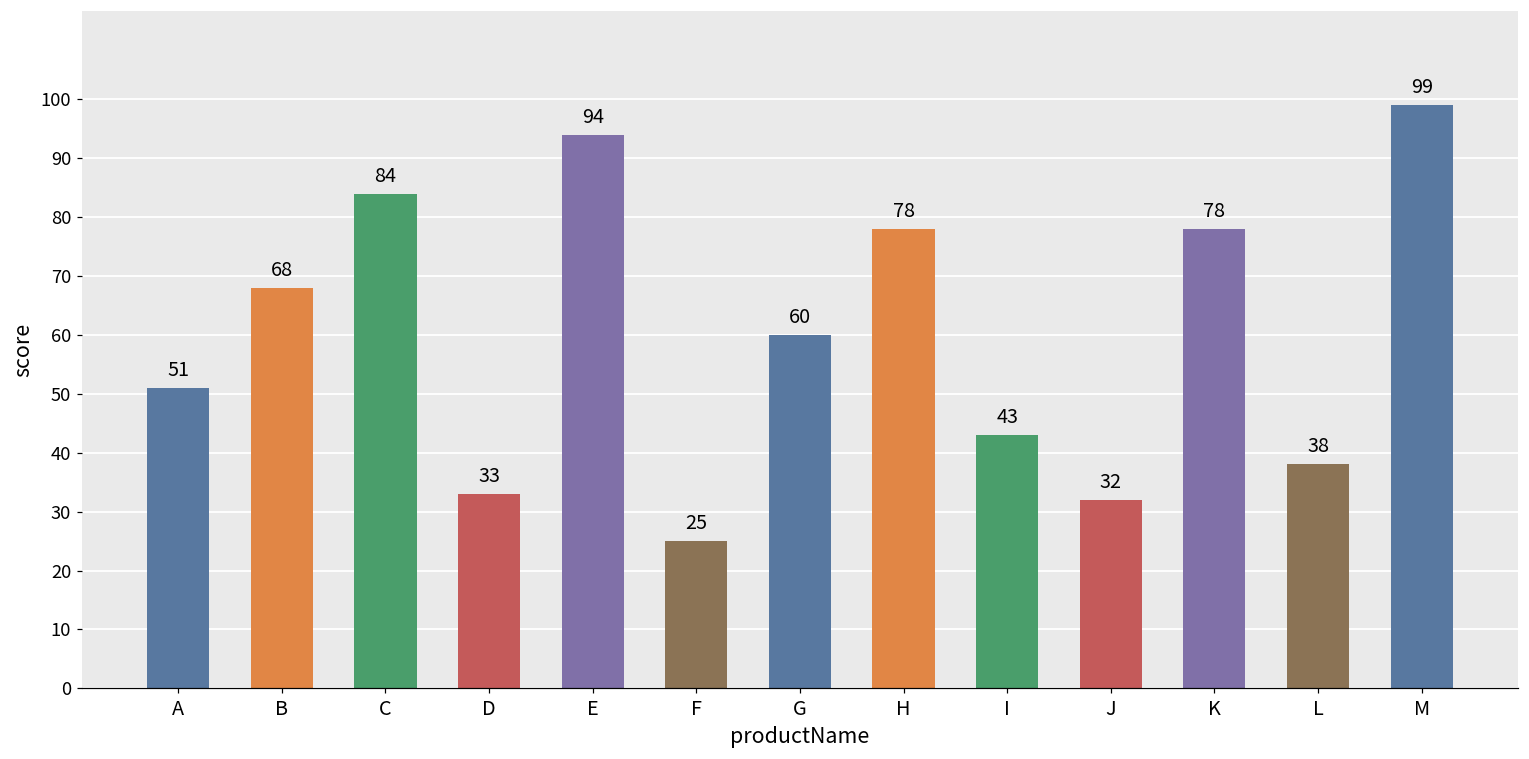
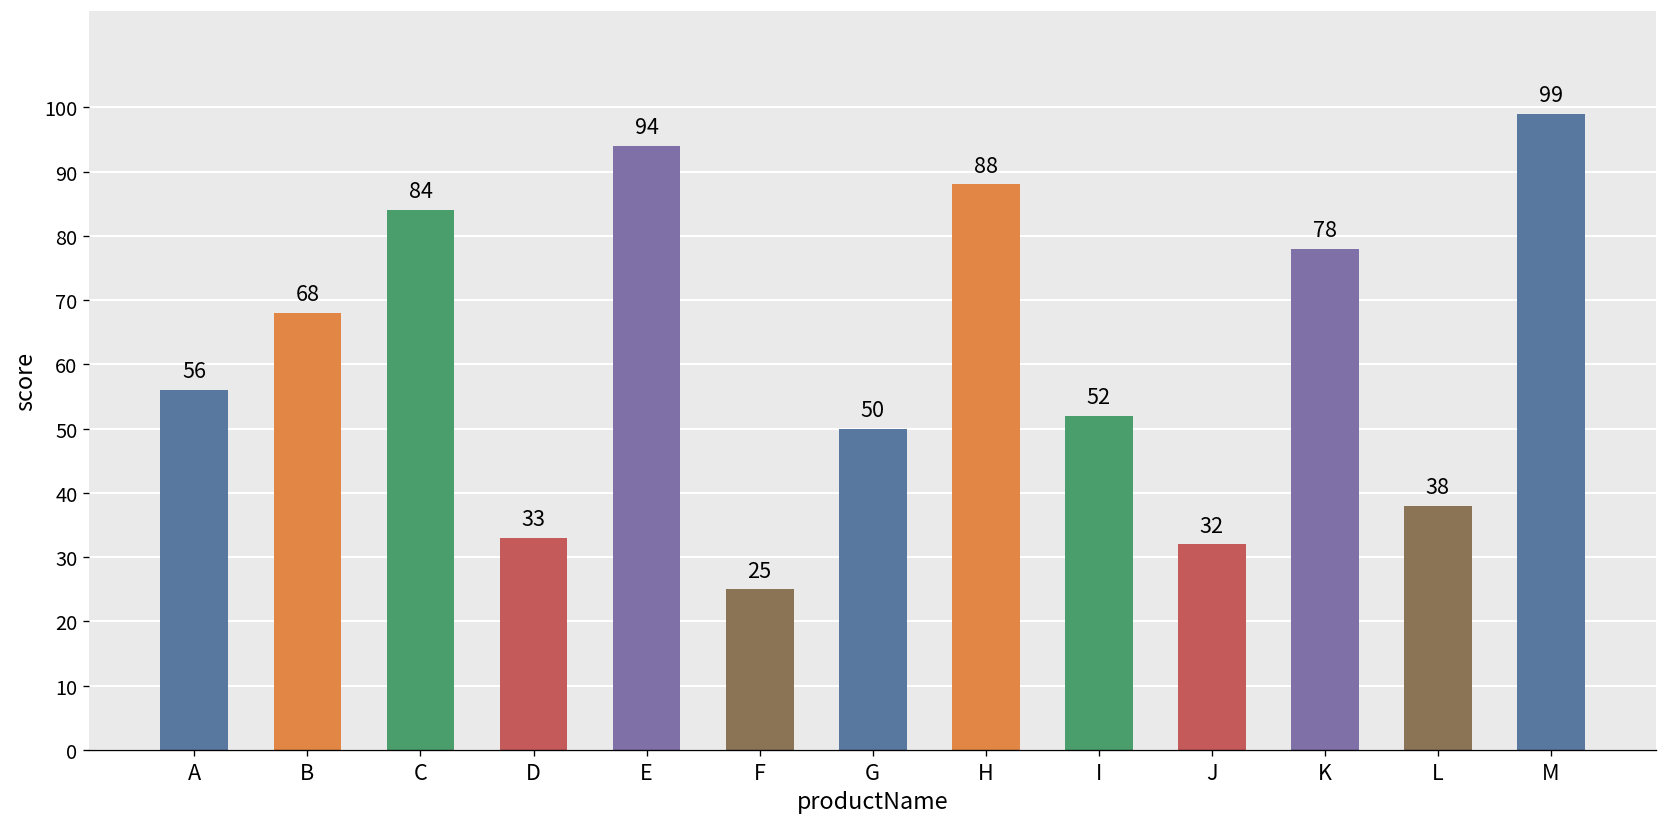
  {
-   "A": 51,
+   "A": 56,
    "B": 68,
    "C": 84,
    "D": 33,
    "E": 94,
    "F": 25,
-   "G": 60,
-   "H": 78,
-   "I": 43,
+   "G": 50,
+   "H": 88,
+   "I": 52,
    "J": 32,
    "K": 78,
    "L": 38,
    "M": 99
  }
